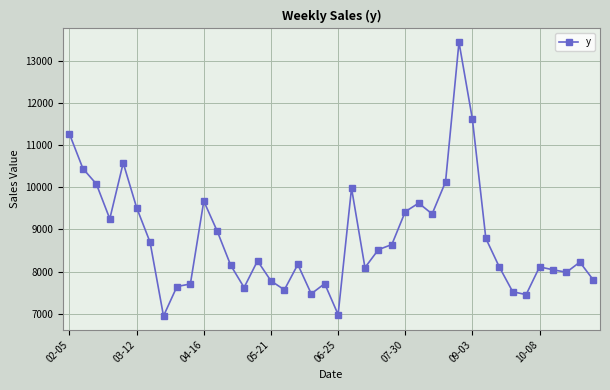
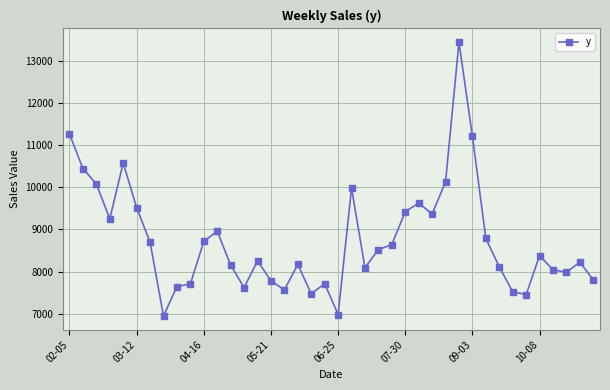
  {
    "02-05": 11300,
    "03-12": 9500,
-   "04-16": 9700,
+   "04-16": 8700,
    "05-21": 7800,
    "06-25": 7000,
    "07-30": 9400,
-   "09-03": 11600,
-   "10-08": 8100
+   "09-03": 11200,
+   "10-08": 8400
  }
